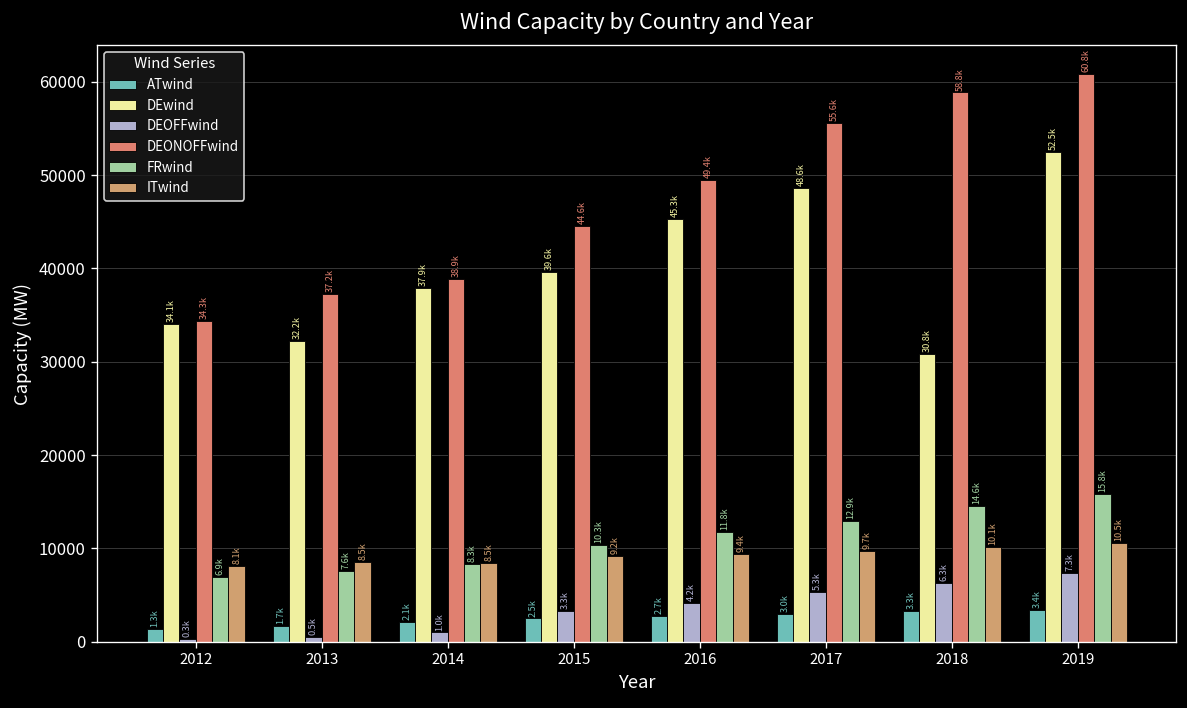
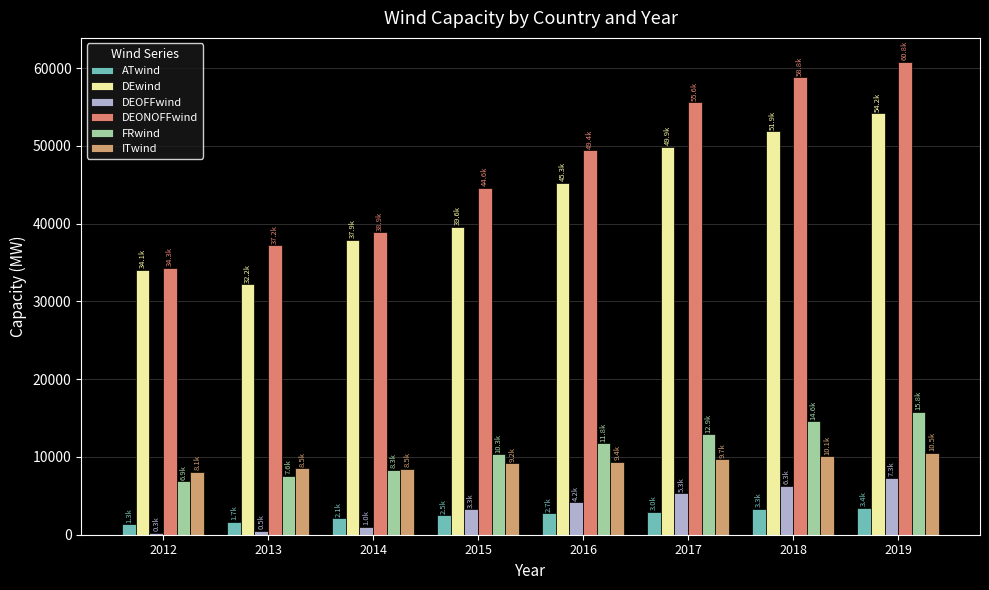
  {
    "DEwind": {
      "2012": "34.1k",
      "2013": "32.2k",
      "2014": "37.9k",
      "2015": "39.6k",
      "2016": "45.3k",
-     "2017": "48.6k",
-     "2018": "30.8k",
-     "2019": "52.5k"
+     "2017": "49.9k",
+     "2018": "51.9k",
+     "2019": "54.2k"
    }
  }
